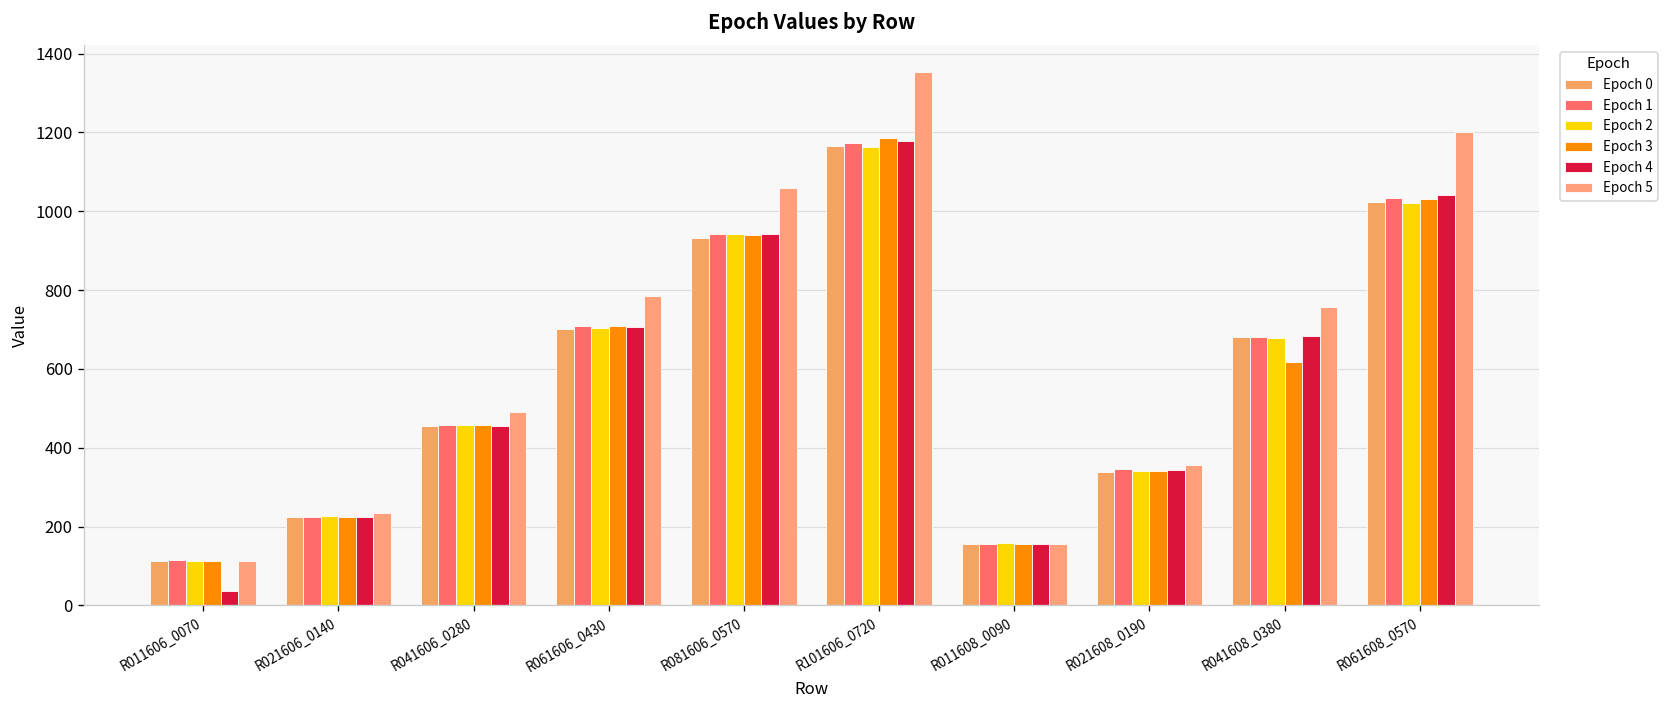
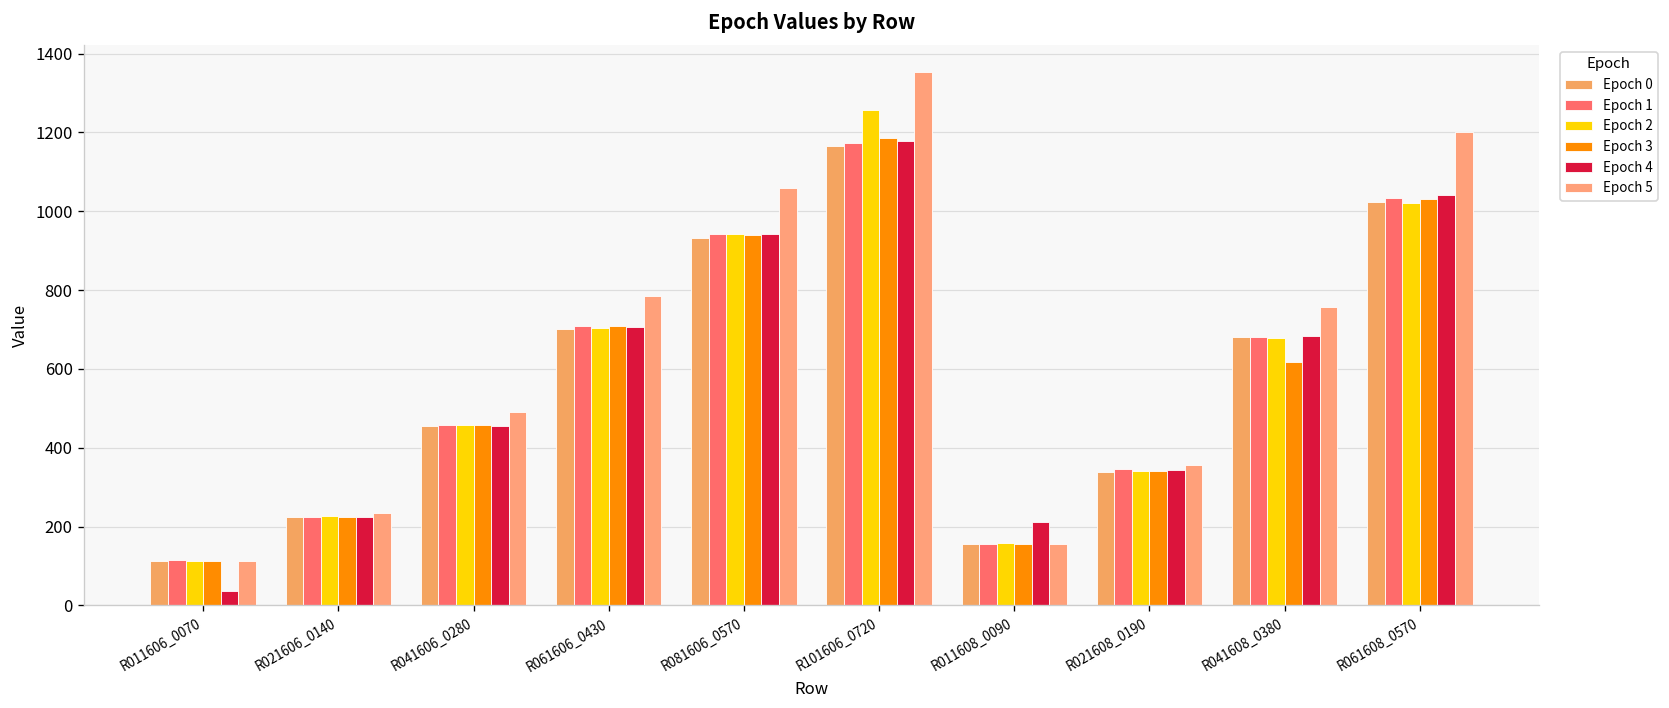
  {
    "Epoch 2": {
      "R011606_0070": 110,
      "R021606_0140": 230,
      "R041606_0280": 460,
      "R061606_0430": 700,
      "R081606_0570": 940,
-     "R101606_0720": 1160,
+     "R101606_0720": 1260,
      "R011608_0090": 160,
      "R021608_0190": 340,
      "R041608_0380": 680,
      "R061608_0570": 1020
    },
    "Epoch 3": {
      "R011606_0070": 110,
      "R021606_0140": 220,
      "R041606_0280": 460,
      "R061606_0430": 710,
      "R081606_0570": 940,
      "R101606_0720": 1190,
      "R011608_0090": 160,
      "R021608_0190": 340,
      "R041608_0380": 620,
      "R061608_0570": 1030
    },
    "Epoch 4": {
      "R011606_0070": 40,
      "R021606_0140": 220,
      "R041606_0280": 460,
      "R061606_0430": 710,
      "R081606_0570": 940,
      "R101606_0720": 1180,
-     "R011608_0090": 160,
+     "R011608_0090": 210,
      "R021608_0190": 340,
      "R041608_0380": 680,
      "R061608_0570": 1040
    }
  }
